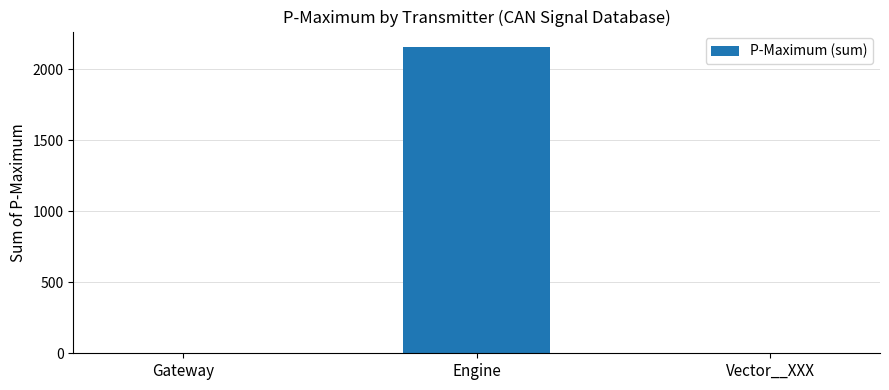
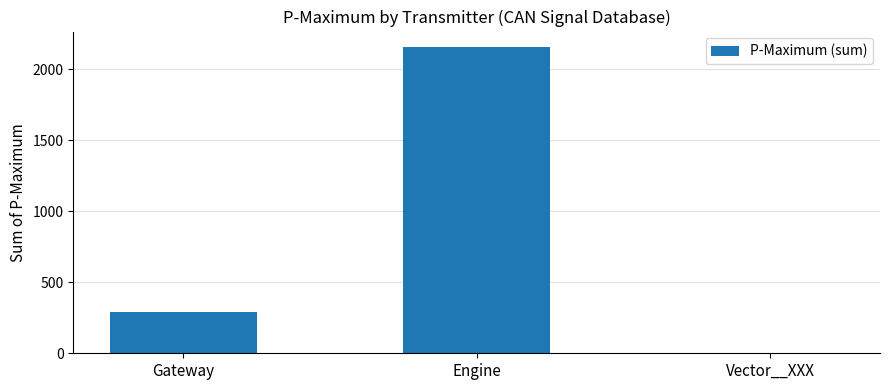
  {
-   "Gateway": 0,
+   "Gateway": 290,
    "Engine": 2160,
    "Vector__XXX": 0
  }
